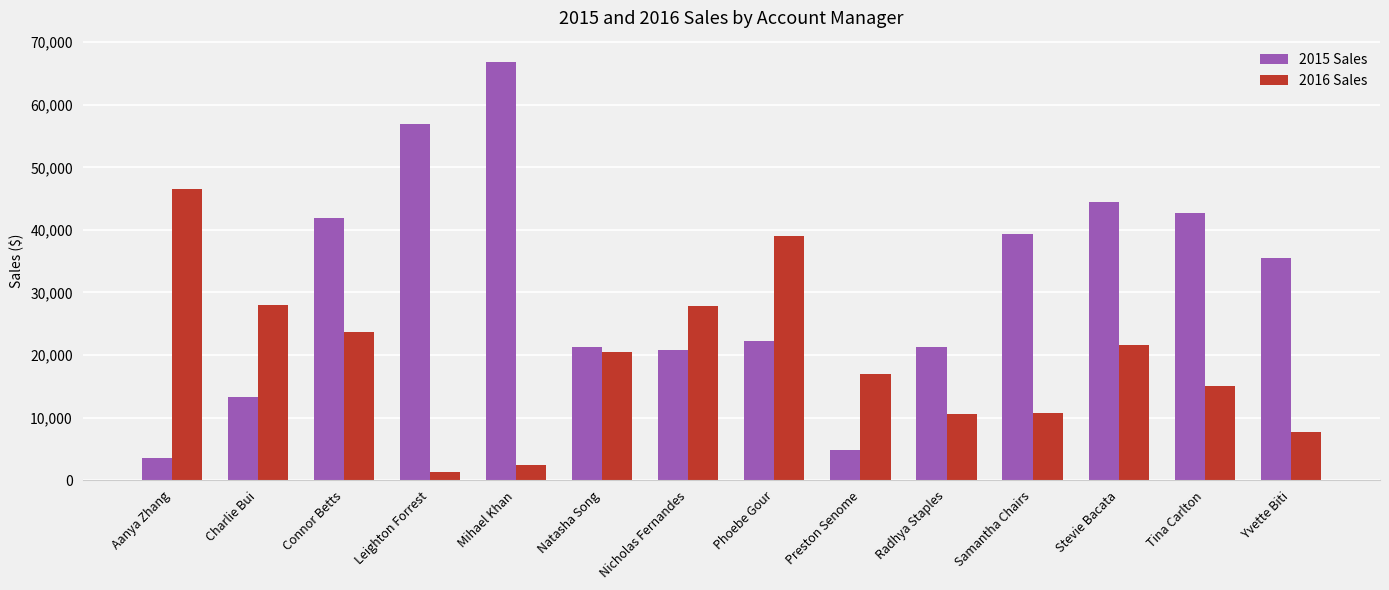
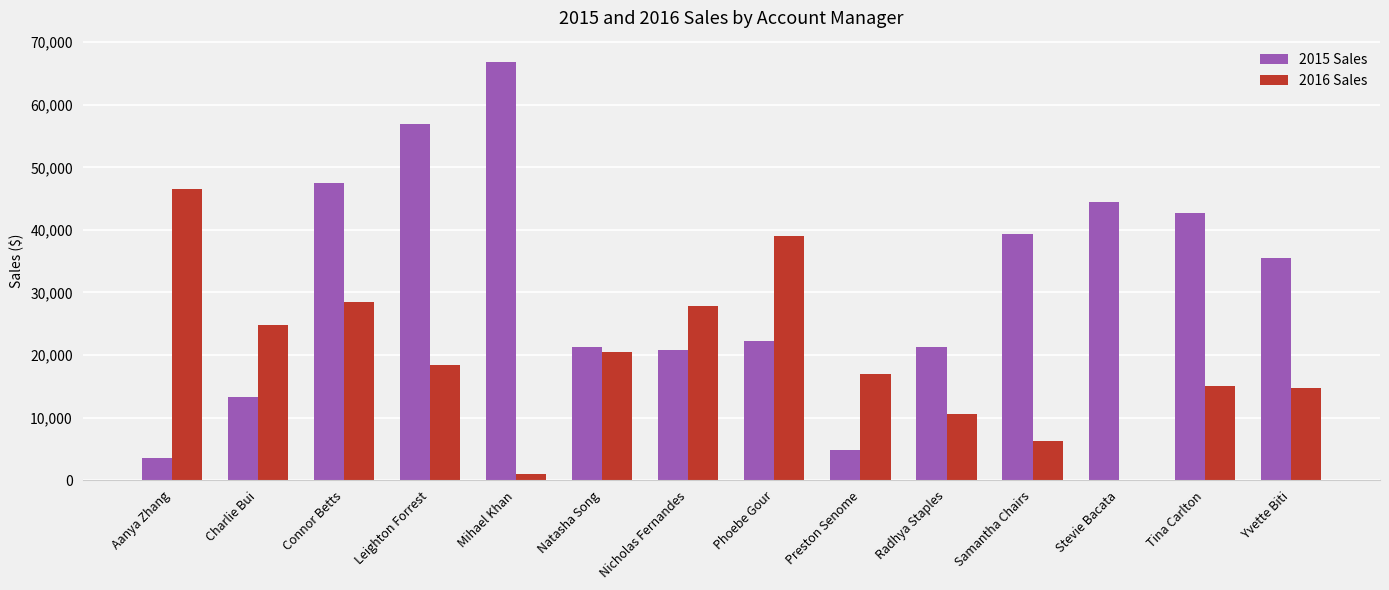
  {
    "2015 Sales": {
      "Aanya Zhang": "4,000",
      "Charlie Bui": "13,000",
-     "Connor Betts": "42,000",
+     "Connor Betts": "48,000",
      "Leighton Forrest": "57,000",
      "Mihael Khan": "67,000",
      "Natasha Song": "21,000",
      "Nicholas Fernandes": "21,000",
      "Phoebe Gour": "22,000",
      "Preston Senome": "5,000",
      "Radhya Staples": "21,000",
      "Samantha Chairs": "39,000",
      "Stevie Bacata": "44,000",
      "Tina Carlton": "43,000",
      "Yvette Biti": "36,000"
    },
    "2016 Sales": {
      "Aanya Zhang": "47,000",
-     "Charlie Bui": "28,000",
-     "Connor Betts": "24,000",
-     "Leighton Forrest": "1,000",
-     "Mihael Khan": "2,000",
+     "Charlie Bui": "25,000",
+     "Connor Betts": "28,000",
+     "Leighton Forrest": "18,000",
+     "Mihael Khan": "1,000",
      "Natasha Song": "21,000",
      "Nicholas Fernandes": "28,000",
      "Phoebe Gour": "39,000",
      "Preston Senome": "17,000",
      "Radhya Staples": "11,000",
-     "Samantha Chairs": "11,000",
-     "Stevie Bacata": "22,000",
+     "Samantha Chairs": "6,000",
+     "Stevie Bacata": "0",
      "Tina Carlton": "15,000",
-     "Yvette Biti": "8,000"
+     "Yvette Biti": "15,000"
    }
  }
